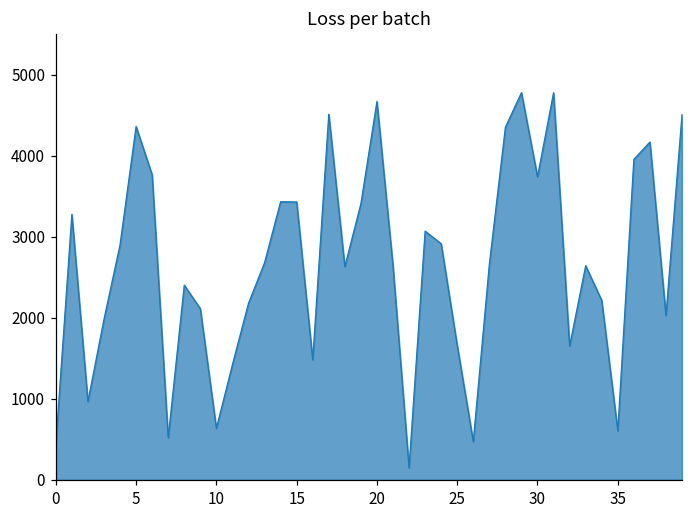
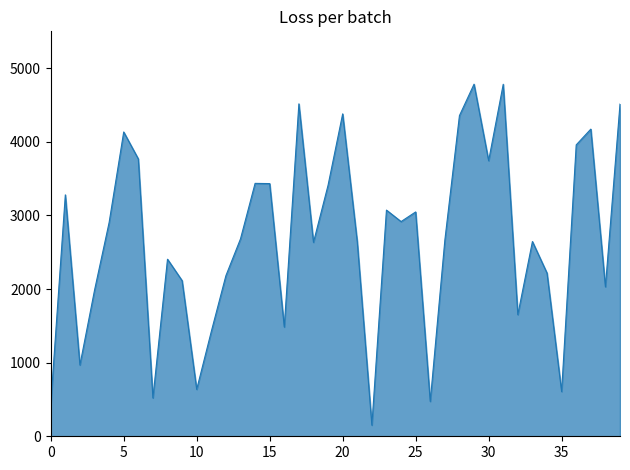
  {
    "0": 400,
-   "5": 4400,
+   "5": 4100,
    "10": 600,
    "15": 3400,
-   "20": 4700,
-   "25": 1700,
+   "20": 4400,
+   "25": 3000,
    "30": 3700,
    "35": 600
  }
